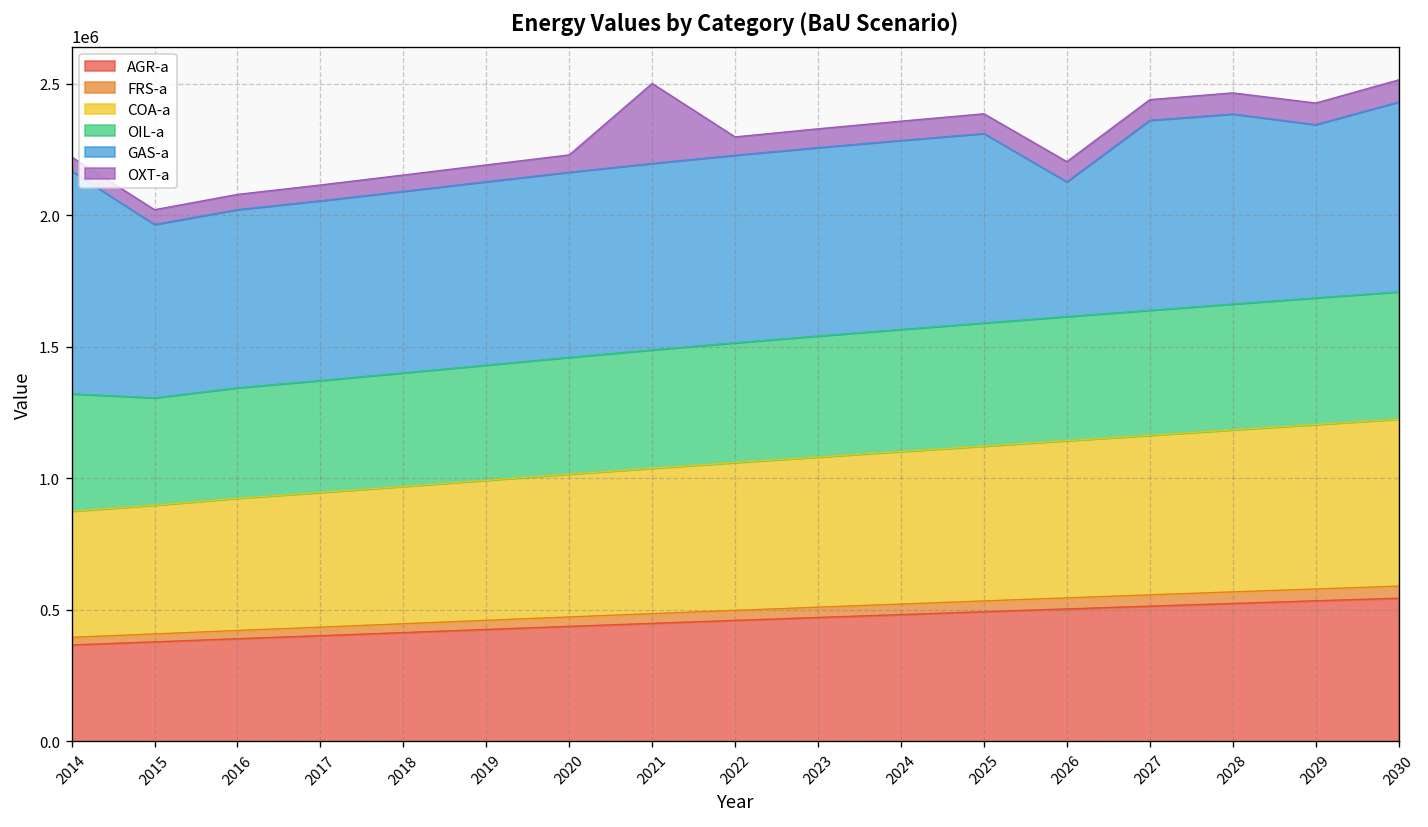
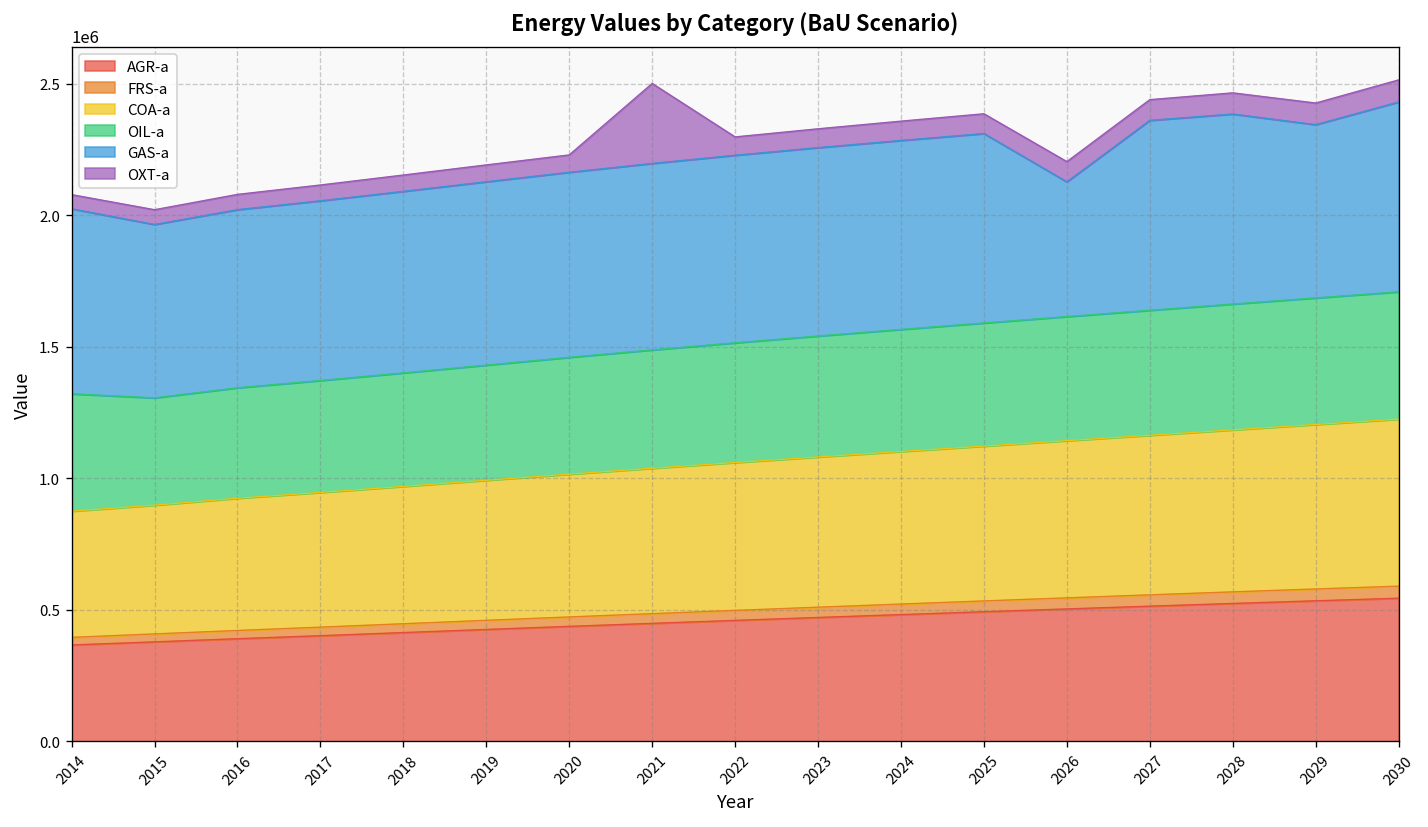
  {
    "COA-a": {
      "2014": 480000,
      "2015": 490000,
      "2016": 500000,
      "2017": 510000,
      "2018": 520000,
      "2019": 530000,
      "2020": 540000,
      "2021": 550000,
      "2022": 560000,
      "2023": 570000,
      "2024": 580000,
      "2025": 590000,
      "2026": 600000,
      "2027": 610000,
      "2028": 620000,
      "2029": 630000,
      "2030": 630000
    },
    "OIL-a": {
      "2014": 450000,
      "2015": 410000,
      "2016": 420000,
      "2017": 430000,
      "2018": 430000,
      "2019": 440000,
      "2020": 440000,
      "2021": 450000,
      "2022": 460000,
      "2023": 460000,
      "2024": 460000,
      "2025": 470000,
      "2026": 470000,
      "2027": 480000,
      "2028": 480000,
      "2029": 480000,
      "2030": 480000
    },
    "GAS-a": {
-     "2014": 850000,
+     "2014": 700000,
      "2015": 660000,
      "2016": 680000,
      "2017": 680000,
      "2018": 690000,
      "2019": 700000,
      "2020": 700000,
      "2021": 710000,
      "2022": 710000,
      "2023": 720000,
      "2024": 720000,
      "2025": 720000,
      "2026": 510000,
      "2027": 720000,
      "2028": 720000,
      "2029": 660000,
      "2030": 720000
    },
    "OXT-a": {
      "2014": 50000,
      "2015": 60000,
      "2016": 60000,
      "2017": 60000,
      "2018": 60000,
      "2019": 60000,
      "2020": 70000,
      "2021": 300000,
      "2022": 70000,
      "2023": 70000,
      "2024": 70000,
      "2025": 80000,
      "2026": 80000,
      "2027": 80000,
      "2028": 80000,
      "2029": 80000,
      "2030": 80000
    }
  }
